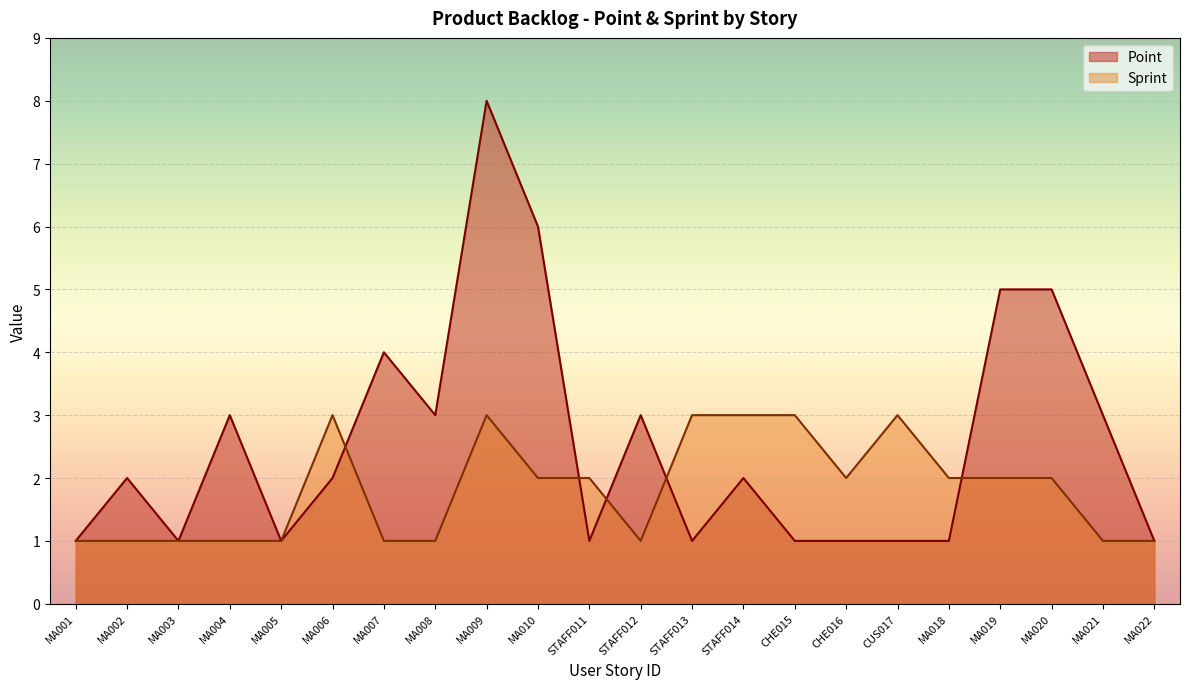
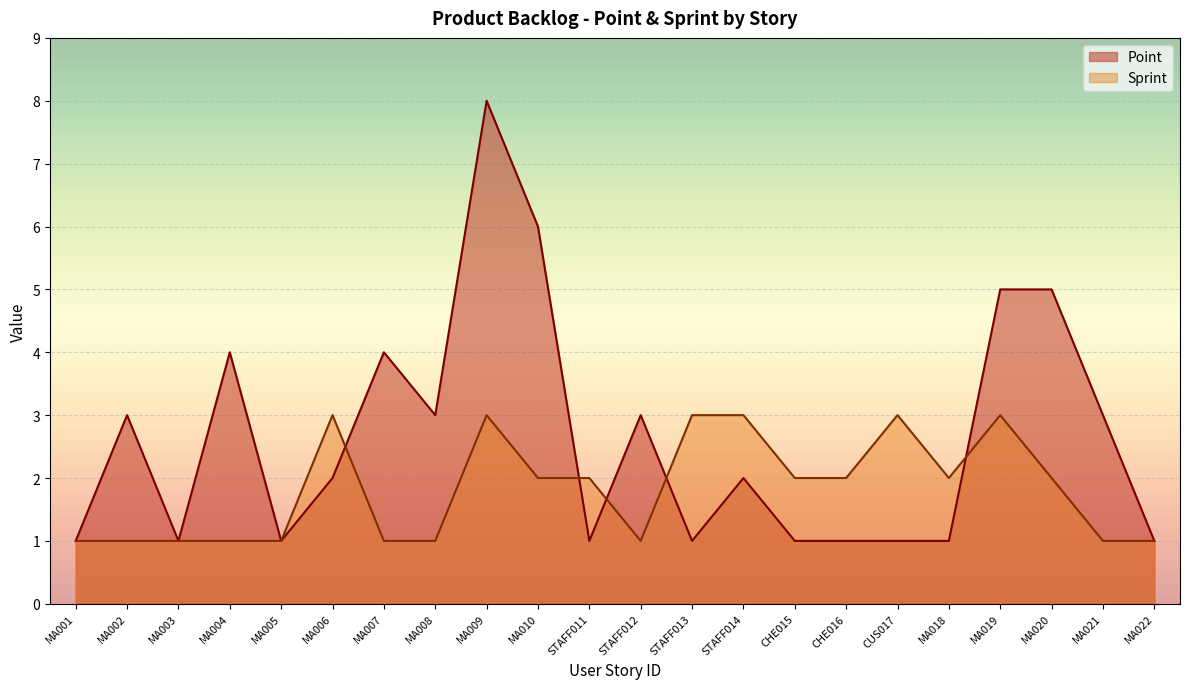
  {
    "Point": {
-     "MA002": 2,
-     "MA004": 3,
+     "MA002": 3,
+     "MA004": 4,
      "MA006": 2,
      "MA007": 4,
      "MA008": 3,
      "MA009": 8,
      "MA010": 6,
      "STAFF011": 1,
      "STAFF012": 3,
      "STAFF013": 1,
      "STAFF014": 2,
      "CHE015": 1,
      "CHE016": 1,
      "CUS017": 1,
      "MA018": 1,
      "MA019": 5,
      "MA020": 5,
      "MA021": 3
    },
    "Sprint": {
      "MA002": 1,
      "MA004": 1,
      "MA006": 3,
      "MA007": 1,
      "MA008": 1,
      "MA009": 3,
      "MA010": 2,
      "STAFF011": 2,
      "STAFF012": 1,
      "STAFF013": 3,
      "STAFF014": 3,
-     "CHE015": 3,
+     "CHE015": 2,
      "CHE016": 2,
      "CUS017": 3,
      "MA018": 2,
-     "MA019": 2,
+     "MA019": 3,
      "MA020": 2,
      "MA021": 1
    }
  }
